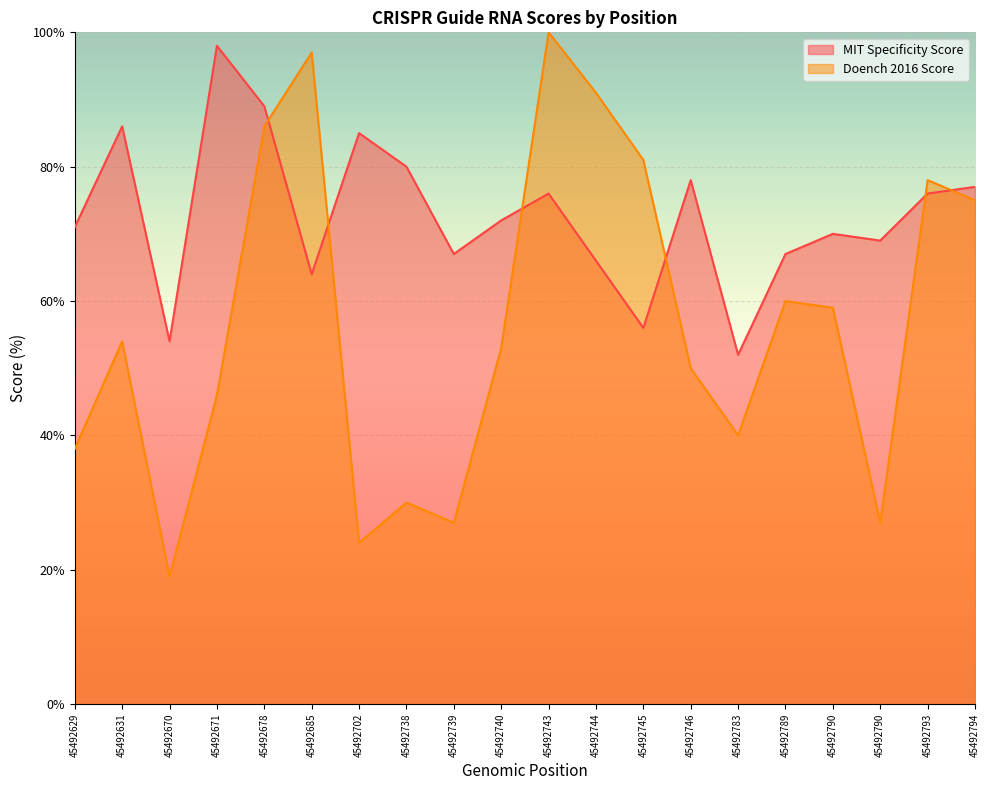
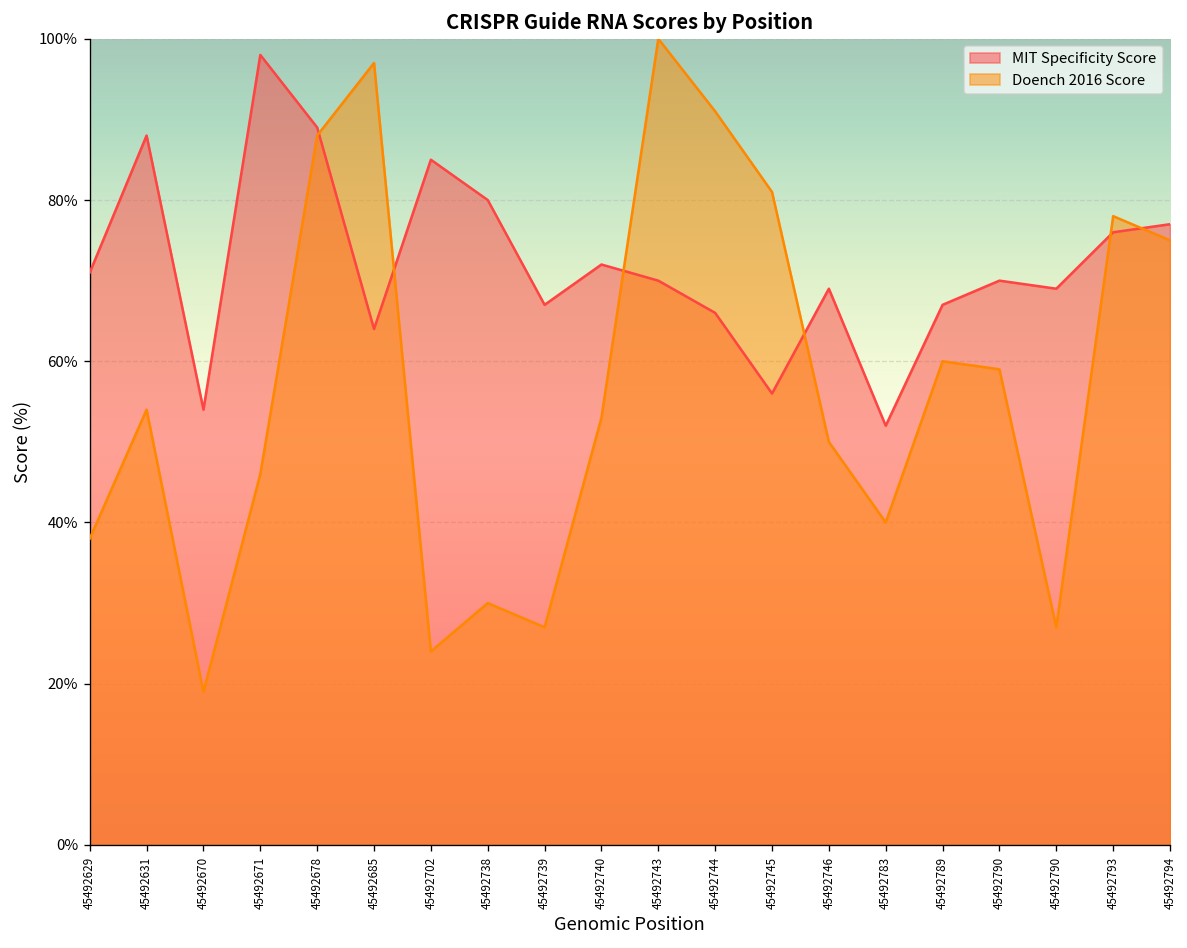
  {
    "MIT Specificity Score": {
      "45492629": "71%",
-     "45492631": "86%",
+     "45492631": "88%",
      "45492670": "54%",
      "45492671": "98%",
      "45492678": "89%",
      "45492685": "64%",
      "45492702": "85%",
      "45492738": "80%",
      "45492739": "67%",
      "45492740": "72%",
-     "45492743": "76%",
+     "45492743": "70%",
      "45492744": "66%",
      "45492745": "56%",
-     "45492746": "78%",
+     "45492746": "69%",
      "45492783": "52%",
      "45492789": "67%",
      "45492793": "76%",
      "45492794": "77%"
    },
    "Doench 2016 Score": {
      "45492629": "38%",
      "45492631": "54%",
      "45492670": "19%",
      "45492671": "46%",
-     "45492678": "86%",
+     "45492678": "88%",
      "45492685": "97%",
      "45492702": "24%",
      "45492738": "30%",
      "45492739": "27%",
      "45492740": "53%",
      "45492743": "100%",
      "45492744": "91%",
      "45492745": "81%",
      "45492746": "50%",
      "45492783": "40%",
      "45492789": "60%",
      "45492793": "78%",
      "45492794": "75%"
    }
  }
